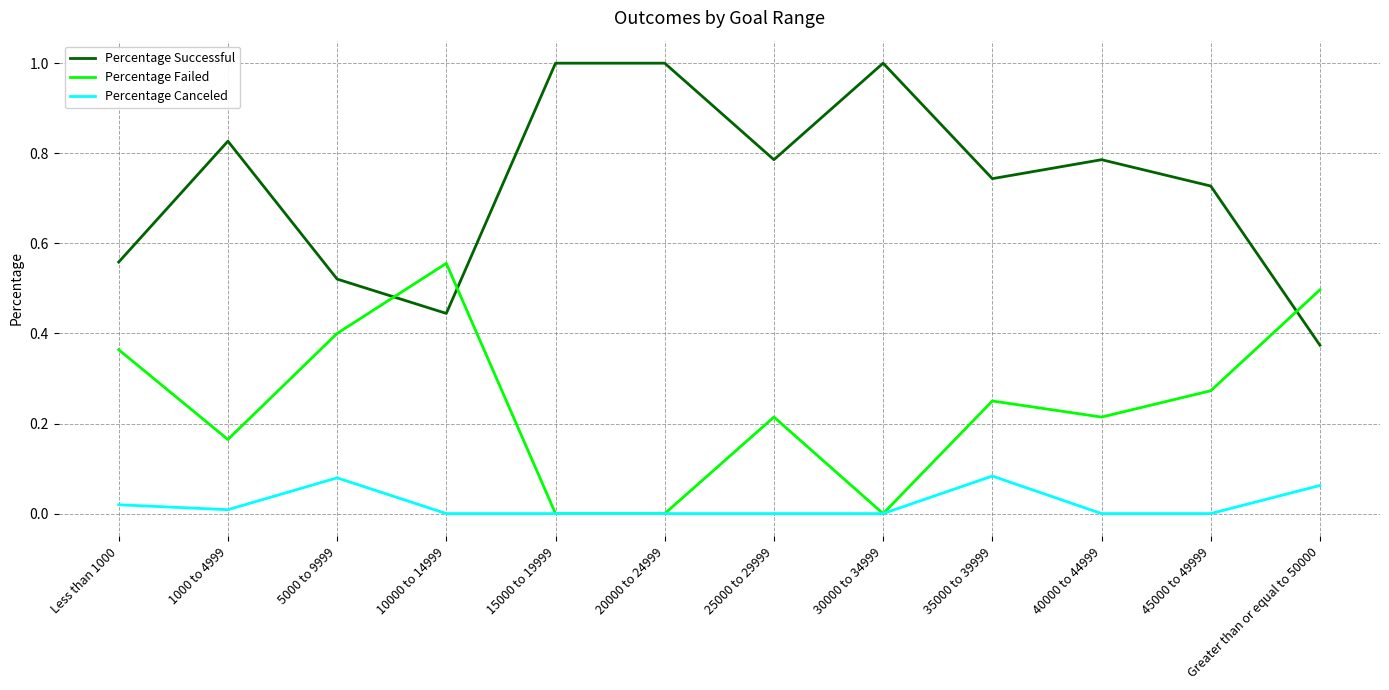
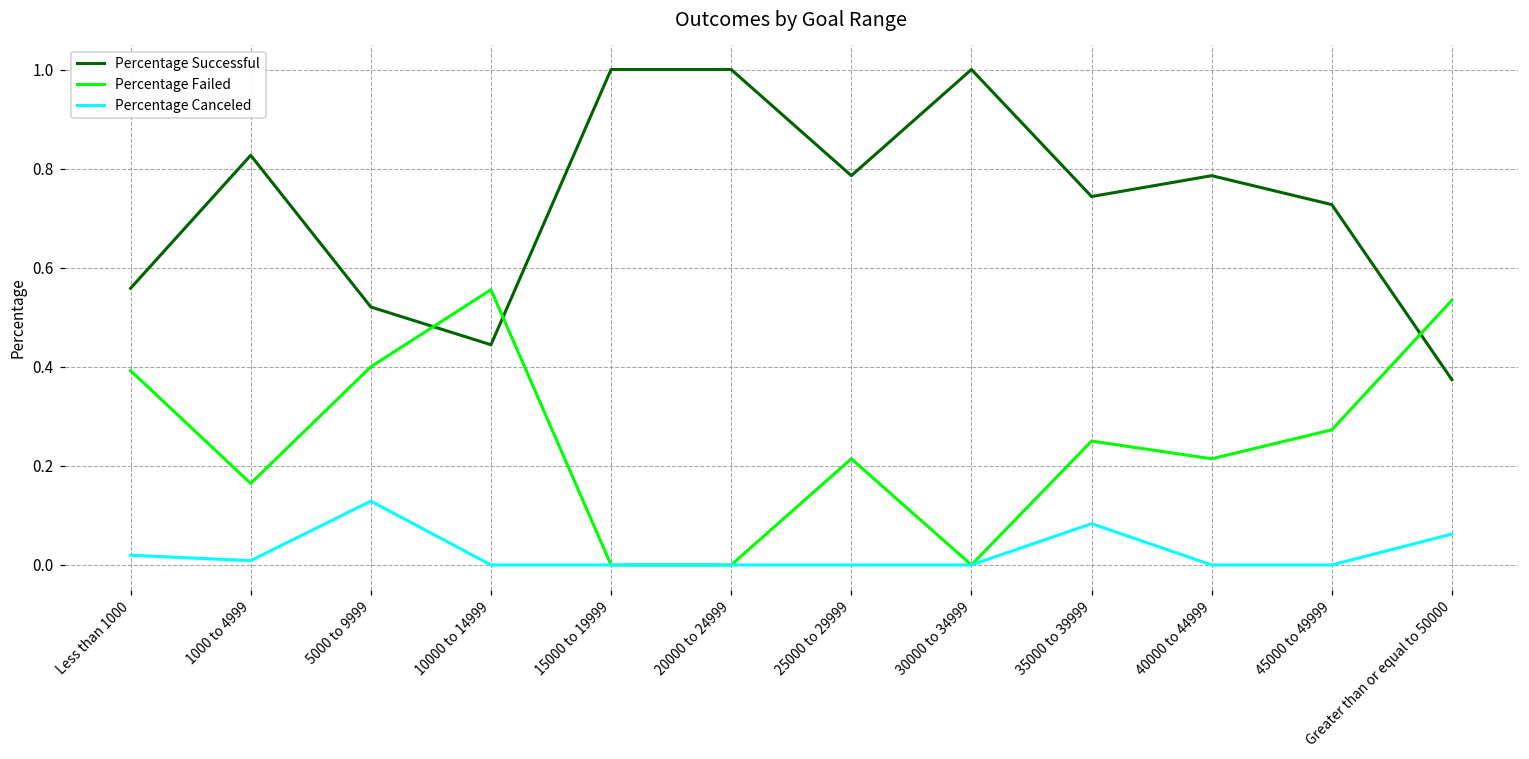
  {
    "Percentage Successful": {
      "Less than 1000": 0.56,
      "1000 to 4999": 0.83,
      "5000 to 9999": 0.52,
      "10000 to 14999": 0.44,
      "15000 to 19999": 1.00,
      "20000 to 24999": 1.00,
      "25000 to 29999": 0.79,
      "30000 to 34999": 1.00,
      "35000 to 39999": 0.74,
      "40000 to 44999": 0.79,
      "45000 to 49999": 0.73,
      "Greater than or equal to 50000": 0.37
    },
    "Percentage Failed": {
-     "Less than 1000": 0.36,
+     "Less than 1000": 0.39,
      "1000 to 4999": 0.16,
      "5000 to 9999": 0.40,
      "10000 to 14999": 0.56,
      "25000 to 29999": 0.21,
      "35000 to 39999": 0.25,
      "40000 to 44999": 0.21,
      "45000 to 49999": 0.27,
-     "Greater than or equal to 50000": 0.50
+     "Greater than or equal to 50000": 0.53
    },
    "Percentage Canceled": {
      "Less than 1000": 0.02,
      "1000 to 4999": 0.01,
-     "5000 to 9999": 0.08,
+     "5000 to 9999": 0.13,
      "10000 to 14999": 0.00,
      "25000 to 29999": 0.00,
      "35000 to 39999": 0.08,
      "40000 to 44999": 0.00,
      "45000 to 49999": 0.00,
      "Greater than or equal to 50000": 0.06
    }
  }
